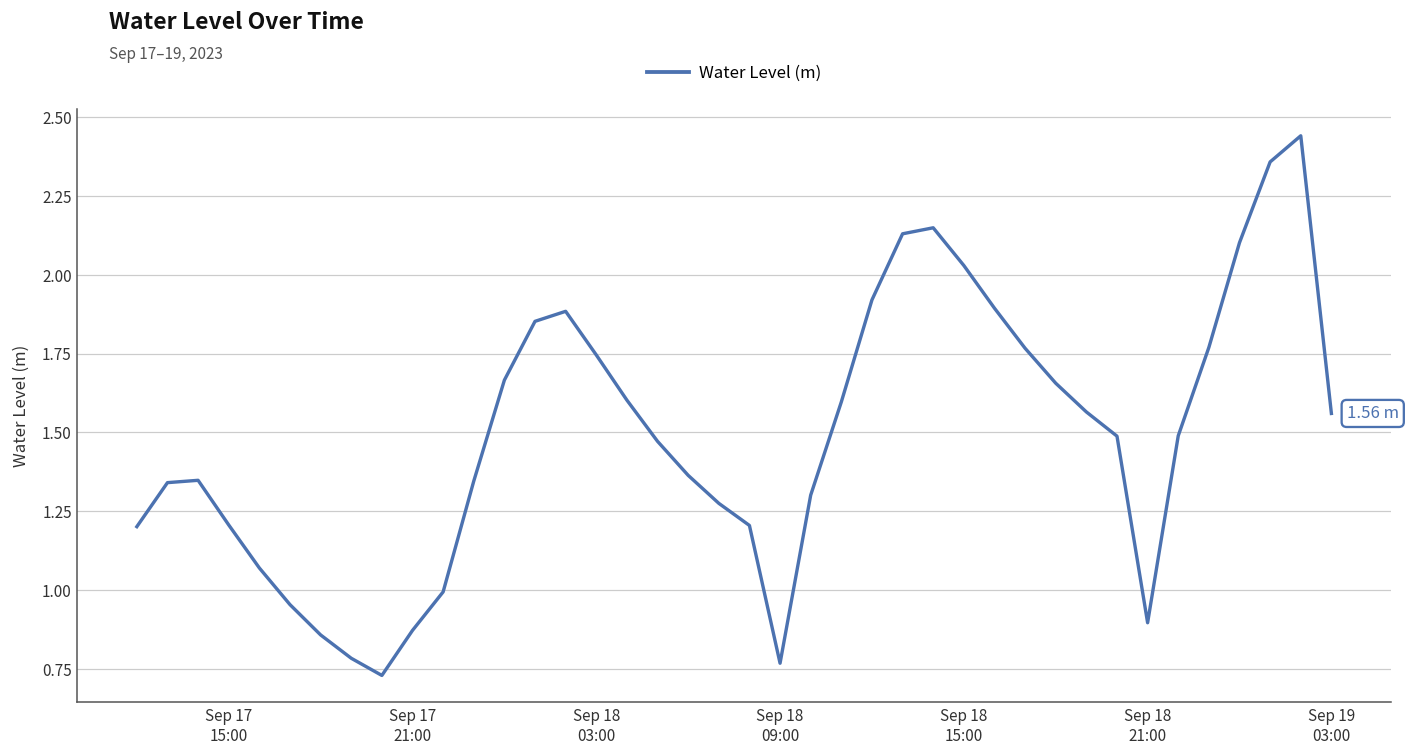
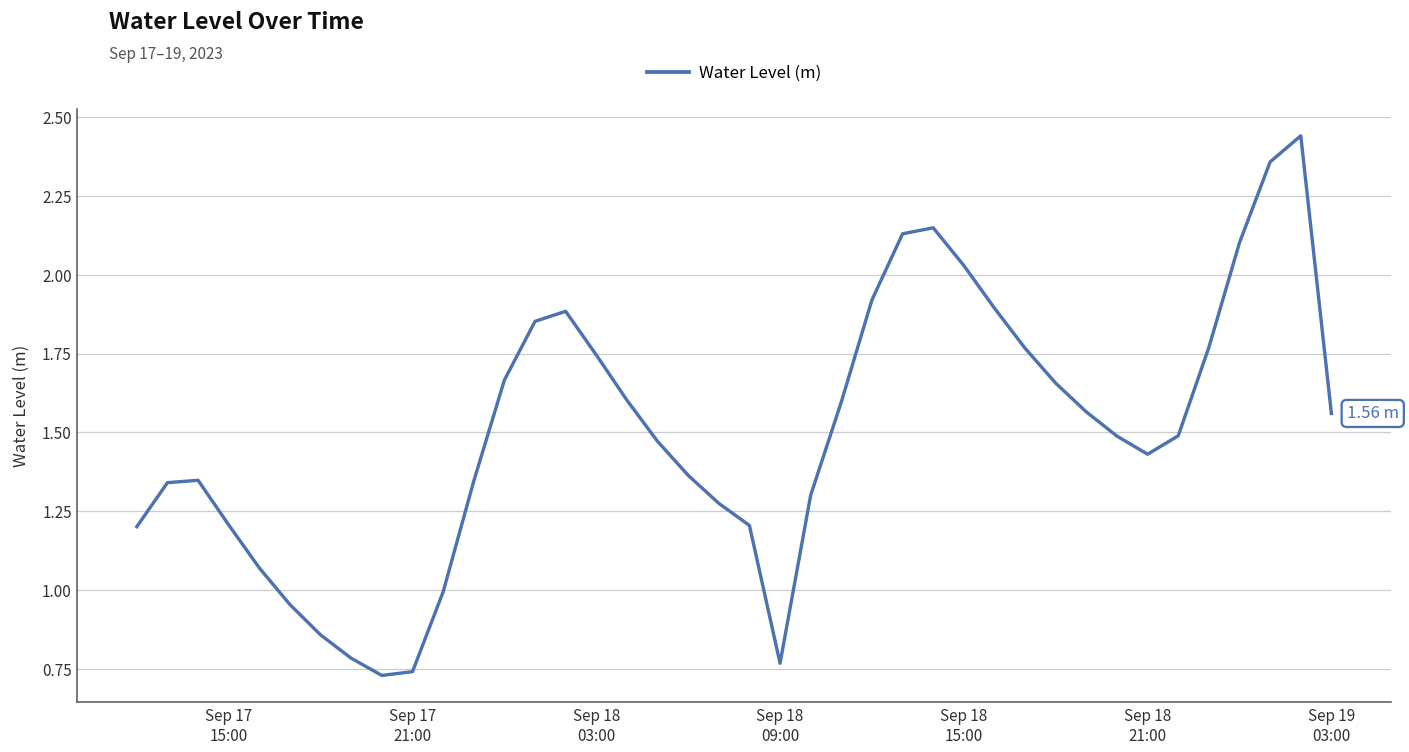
  {
    "Sep 17 15:00": 1.21,
-   "Sep 17 21:00": 0.87,
+   "Sep 17 21:00": 0.74,
    "Sep 18 03:00": 1.75,
    "Sep 18 09:00": 0.77,
    "Sep 18 15:00": 2.03,
-   "Sep 18 21:00": 0.90
+   "Sep 18 21:00": 1.43
  }
